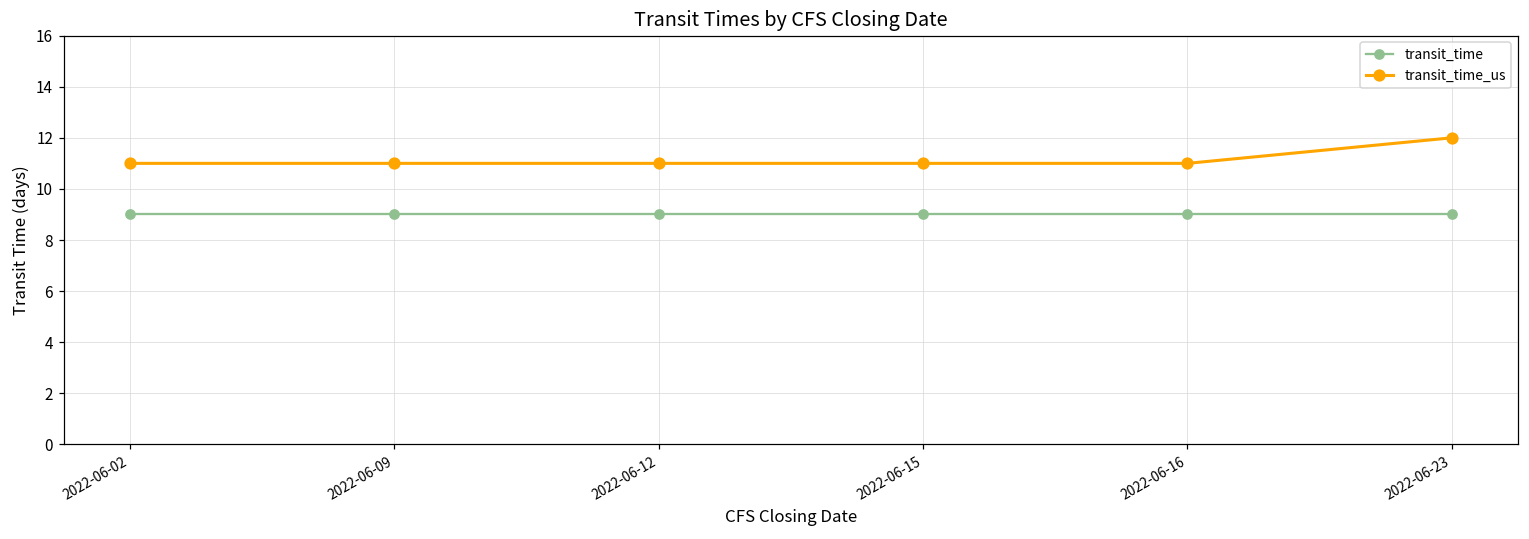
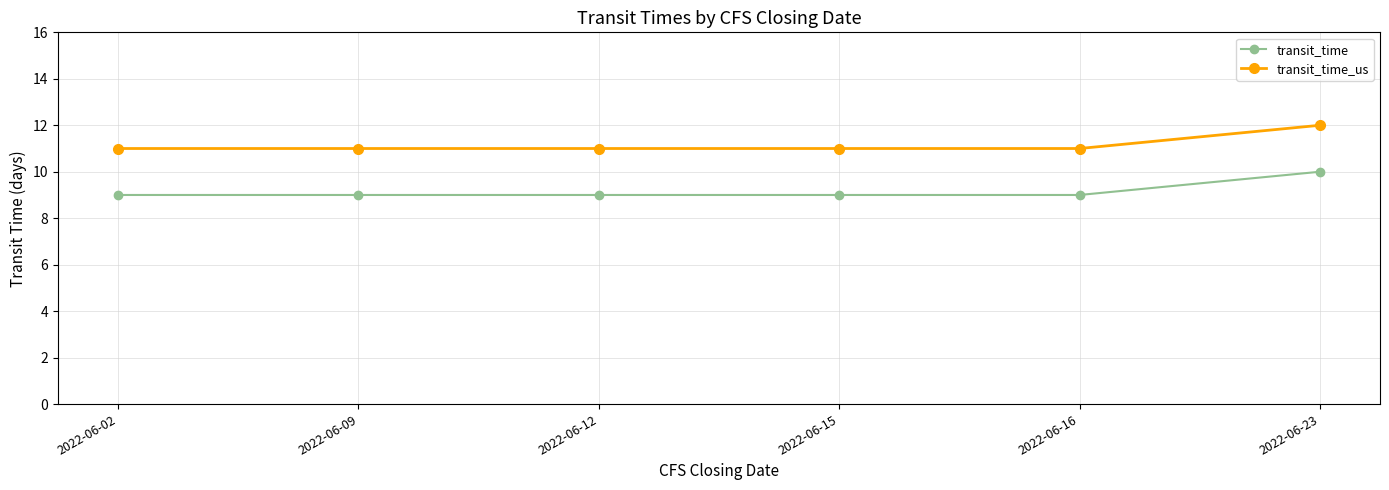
  {
    "transit_time": {
      "2022-06-02": 9,
      "2022-06-09": 9,
      "2022-06-12": 9,
      "2022-06-15": 9,
      "2022-06-16": 9,
-     "2022-06-23": 9
+     "2022-06-23": 10
    },
    "transit_time_us": {
      "2022-06-02": 11,
      "2022-06-09": 11,
      "2022-06-12": 11,
      "2022-06-15": 11,
      "2022-06-16": 11,
      "2022-06-23": 12
    }
  }
